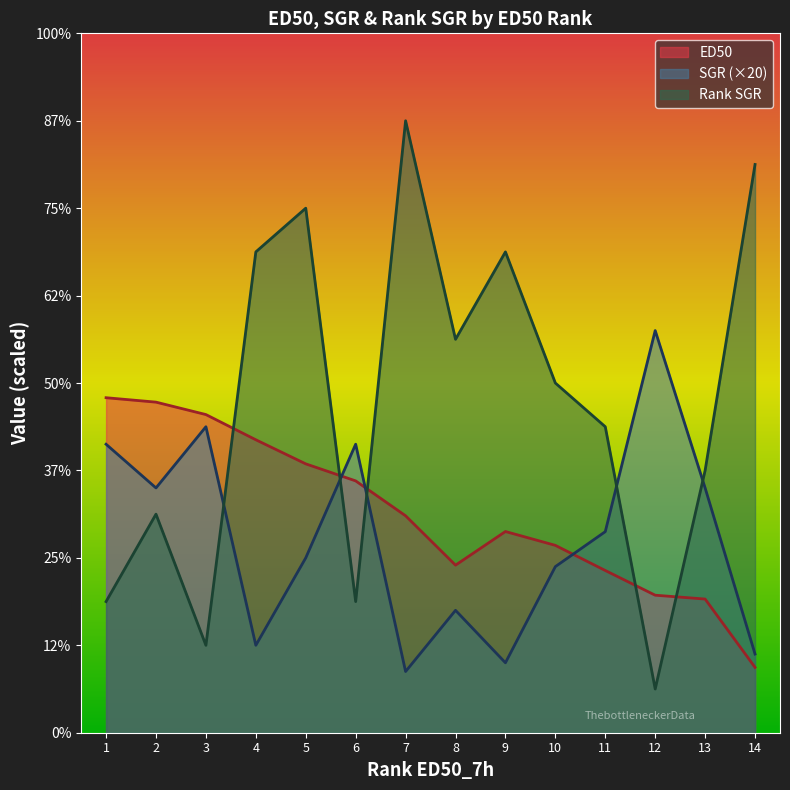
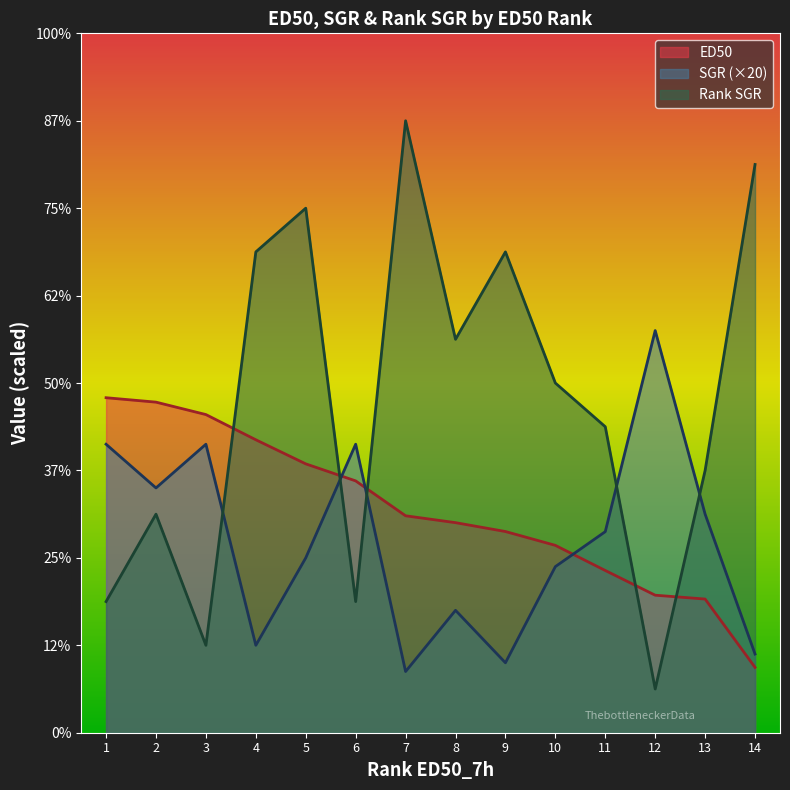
  {
    "ED50": {
      "1": "48%",
      "2": "47%",
      "3": "45%",
      "4": "42%",
      "5": "38%",
      "6": "36%",
      "7": "31%",
-     "8": "24%",
+     "8": "30%",
      "9": "29%",
      "10": "27%",
      "11": "23%",
      "12": "20%",
      "13": "19%",
      "14": "9%"
    },
    "SGR (×20)": {
      "1": "41%",
      "2": "35%",
-     "3": "44%",
+     "3": "41%",
      "4": "13%",
      "5": "25%",
      "6": "41%",
      "7": "9%",
      "8": "18%",
      "9": "10%",
      "10": "24%",
      "11": "29%",
      "12": "58%",
-     "13": "35%",
+     "13": "31%",
      "14": "11%"
    },
    "Rank SGR": {
      "1": "19%",
      "2": "31%",
      "3": "13%",
      "4": "69%",
      "5": "75%",
      "6": "19%",
      "7": "88%",
      "8": "56%",
      "9": "69%",
      "10": "50%",
      "11": "44%",
      "12": "6%",
      "13": "38%",
      "14": "81%"
    }
  }
